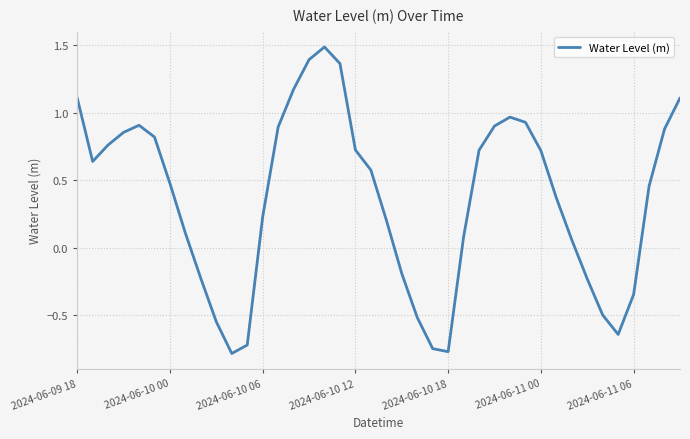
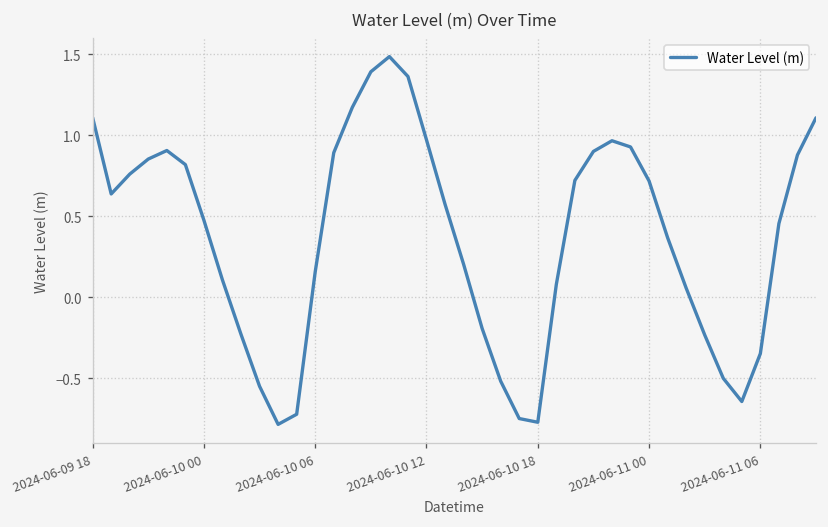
  {
    "2024-06-09 18": 1.11,
    "2024-06-10 00": 0.48,
-   "2024-06-10 06": 0.23,
-   "2024-06-10 12": 0.72,
+   "2024-06-10 06": 0.16,
+   "2024-06-10 12": 0.97,
    "2024-06-10 18": -0.77,
    "2024-06-11 00": 0.72,
    "2024-06-11 06": -0.35
  }
